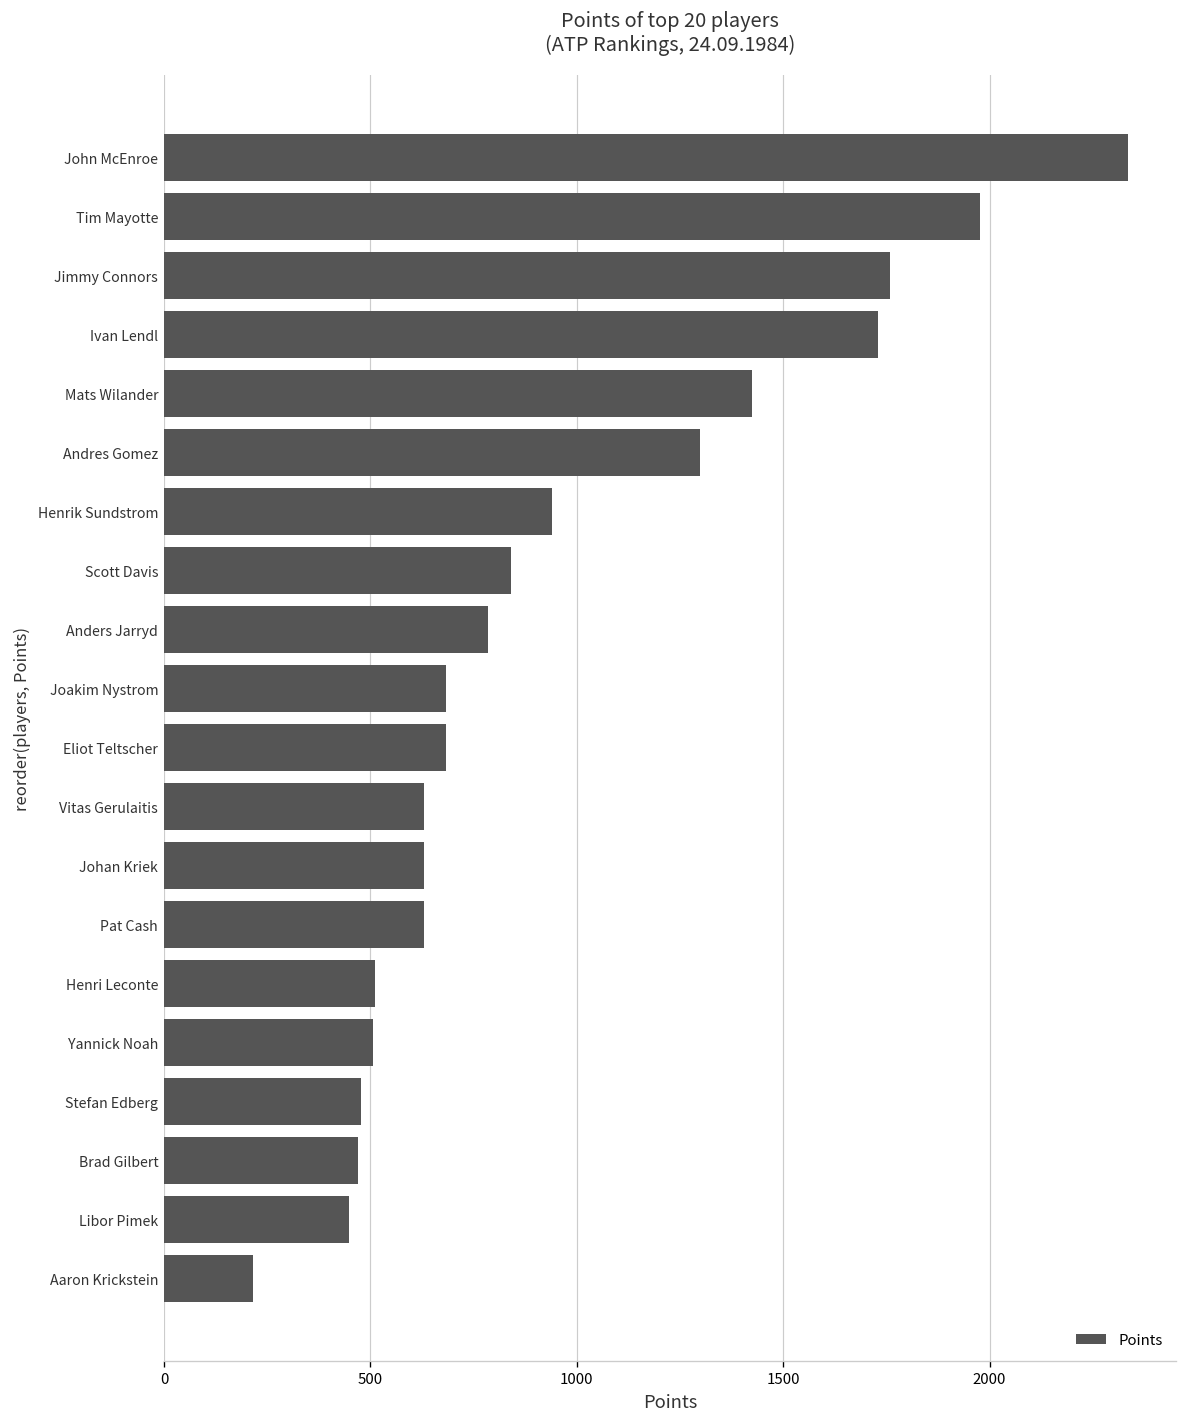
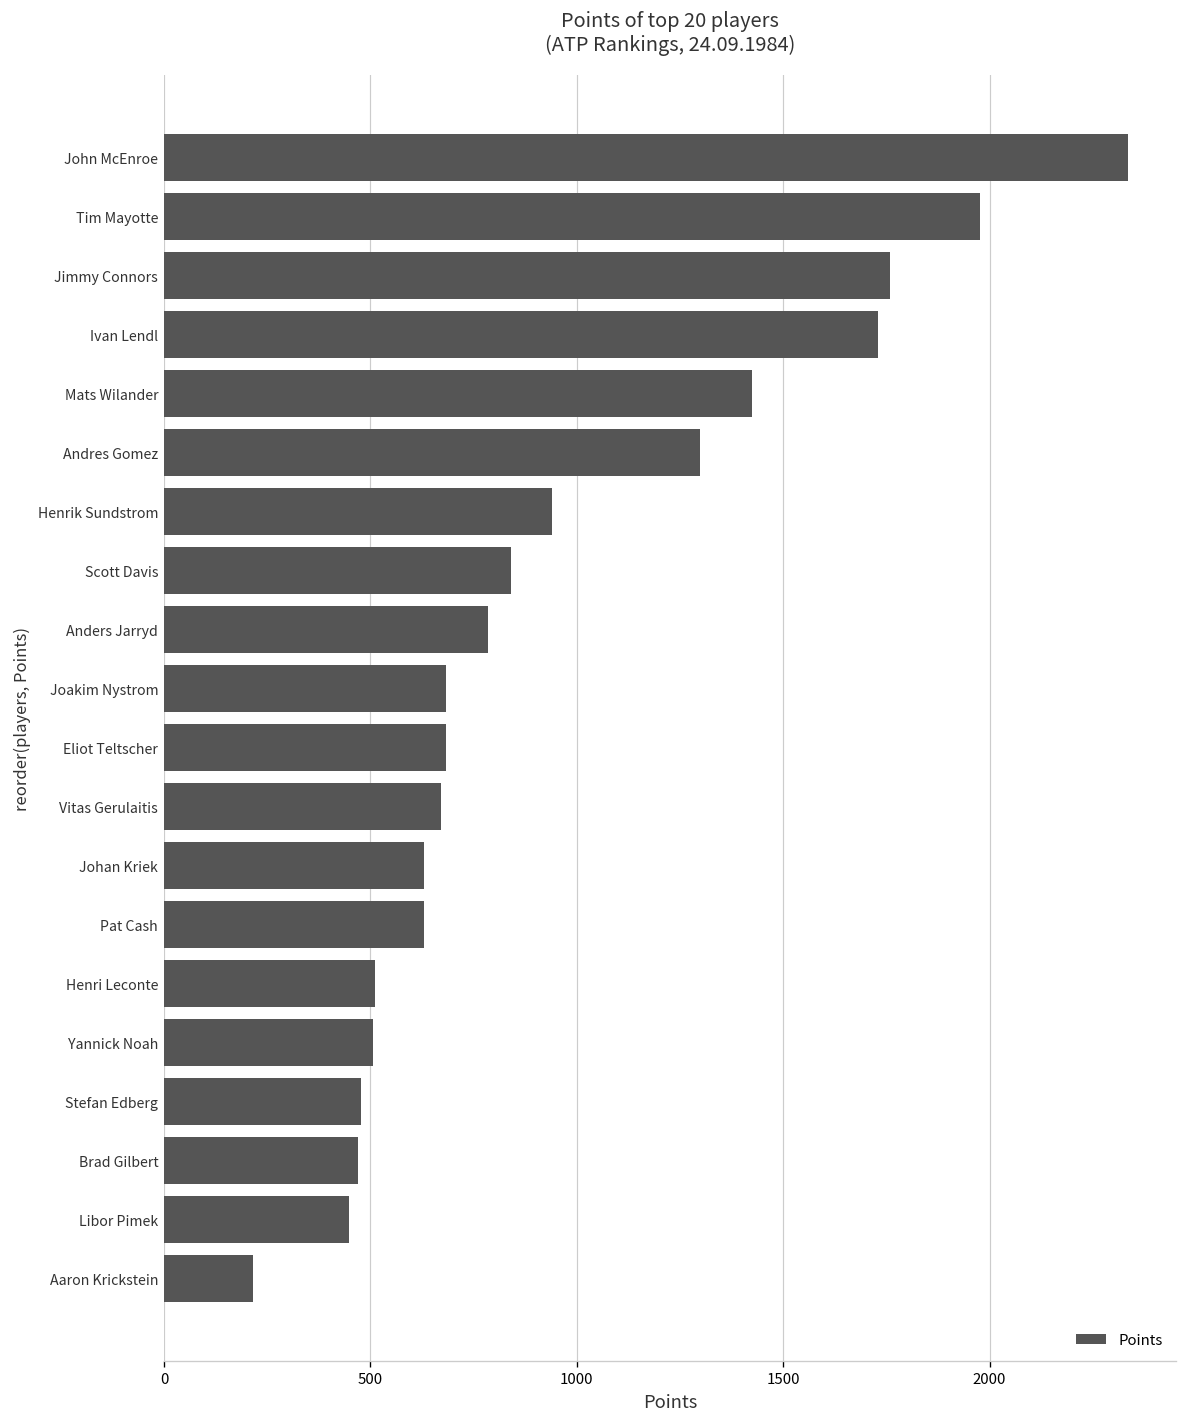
  {
    "John McEnroe": 2340,
    "Tim Mayotte": 1980,
    "Jimmy Connors": 1760,
    "Ivan Lendl": 1730,
    "Mats Wilander": 1430,
    "Andres Gomez": 1300,
    "Henrik Sundstrom": 940,
    "Scott Davis": 840,
    "Anders Jarryd": 790,
    "Joakim Nystrom": 680,
    "Eliot Teltscher": 680,
-   "Vitas Gerulaitis": 630,
+   "Vitas Gerulaitis": 670,
    "Johan Kriek": 630,
    "Pat Cash": 630,
    "Henri Leconte": 510,
    "Yannick Noah": 510,
    "Stefan Edberg": 480,
    "Brad Gilbert": 470,
    "Libor Pimek": 450,
    "Aaron Krickstein": 220
  }
